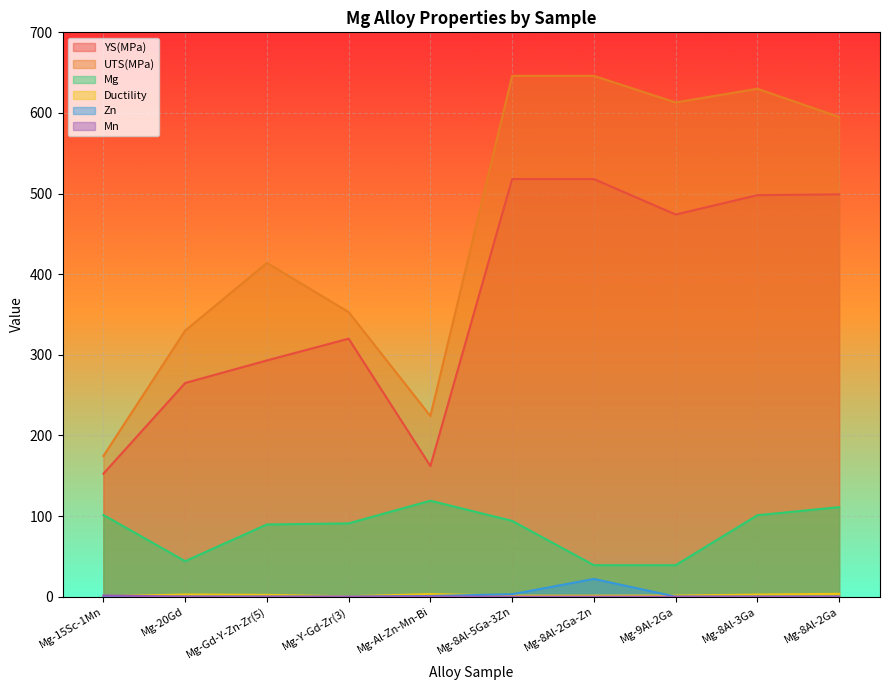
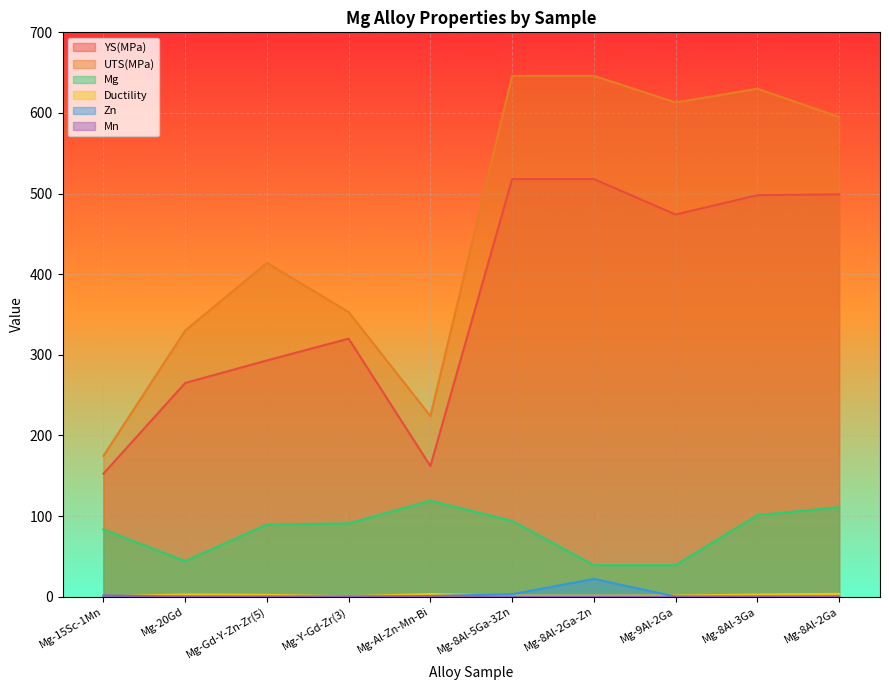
  {
    "Mg": {
-     "Mg-15Sc-1Mn": 100,
+     "Mg-15Sc-1Mn": 80,
      "Mg-20Gd": 40,
      "Mg-Gd-Y-Zn-Zr(5)": 90,
      "Mg-Y-Gd-Zr(3)": 90,
      "Mg-Al-Zn-Mn-Bi": 120,
      "Mg-8Al-5Ga-3Zn": 90,
      "Mg-8Al-2Ga-Zn": 40,
      "Mg-9Al-2Ga": 40,
      "Mg-8Al-3Ga": 100,
      "Mg-8Al-2Ga": 110
    },
    "Zn": {
      "Mg-8Al-2Ga-Zn": 20
    }
  }
